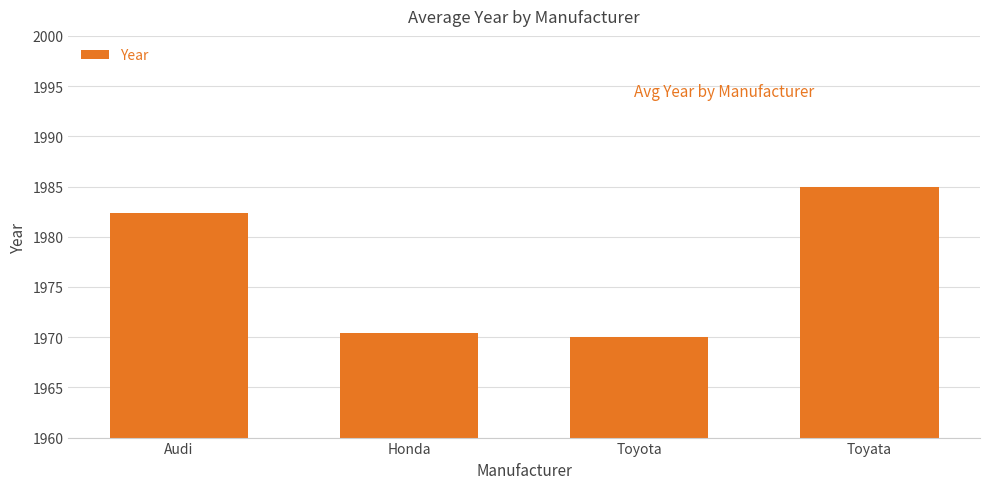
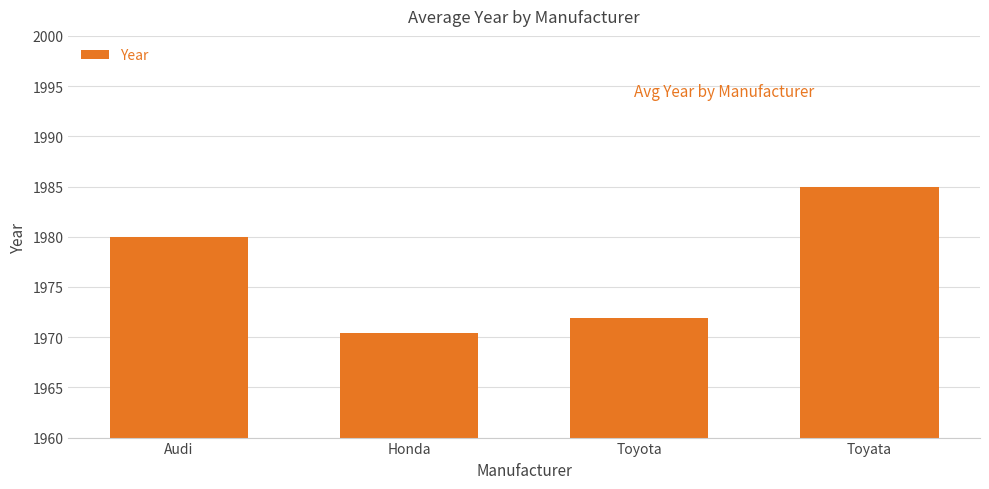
  {
-   "Audi": 1982.4,
+   "Audi": 1980.0,
    "Honda": 1970.4,
-   "Toyota": 1970.0,
+   "Toyota": 1971.9,
    "Toyata": 1985.0
  }
